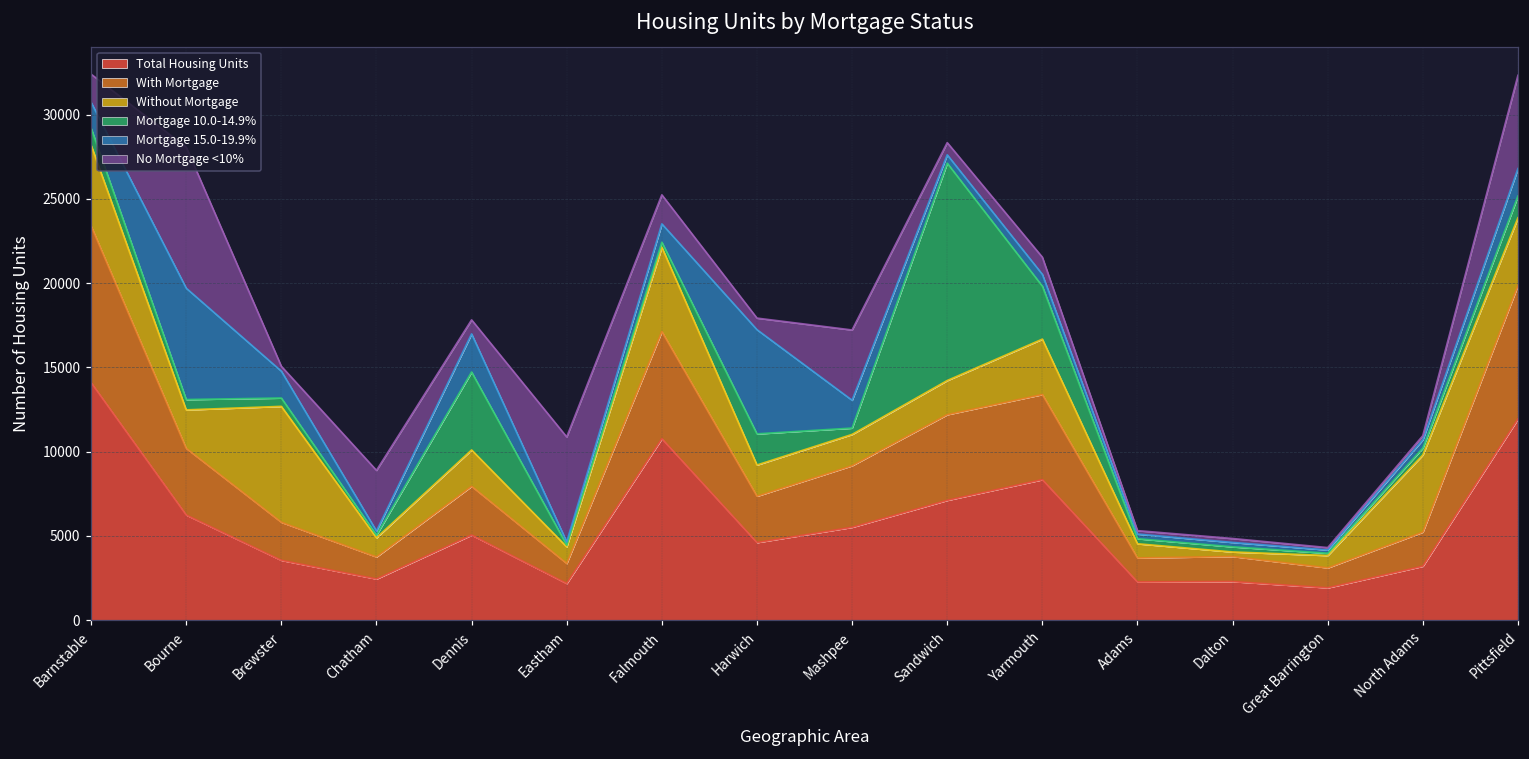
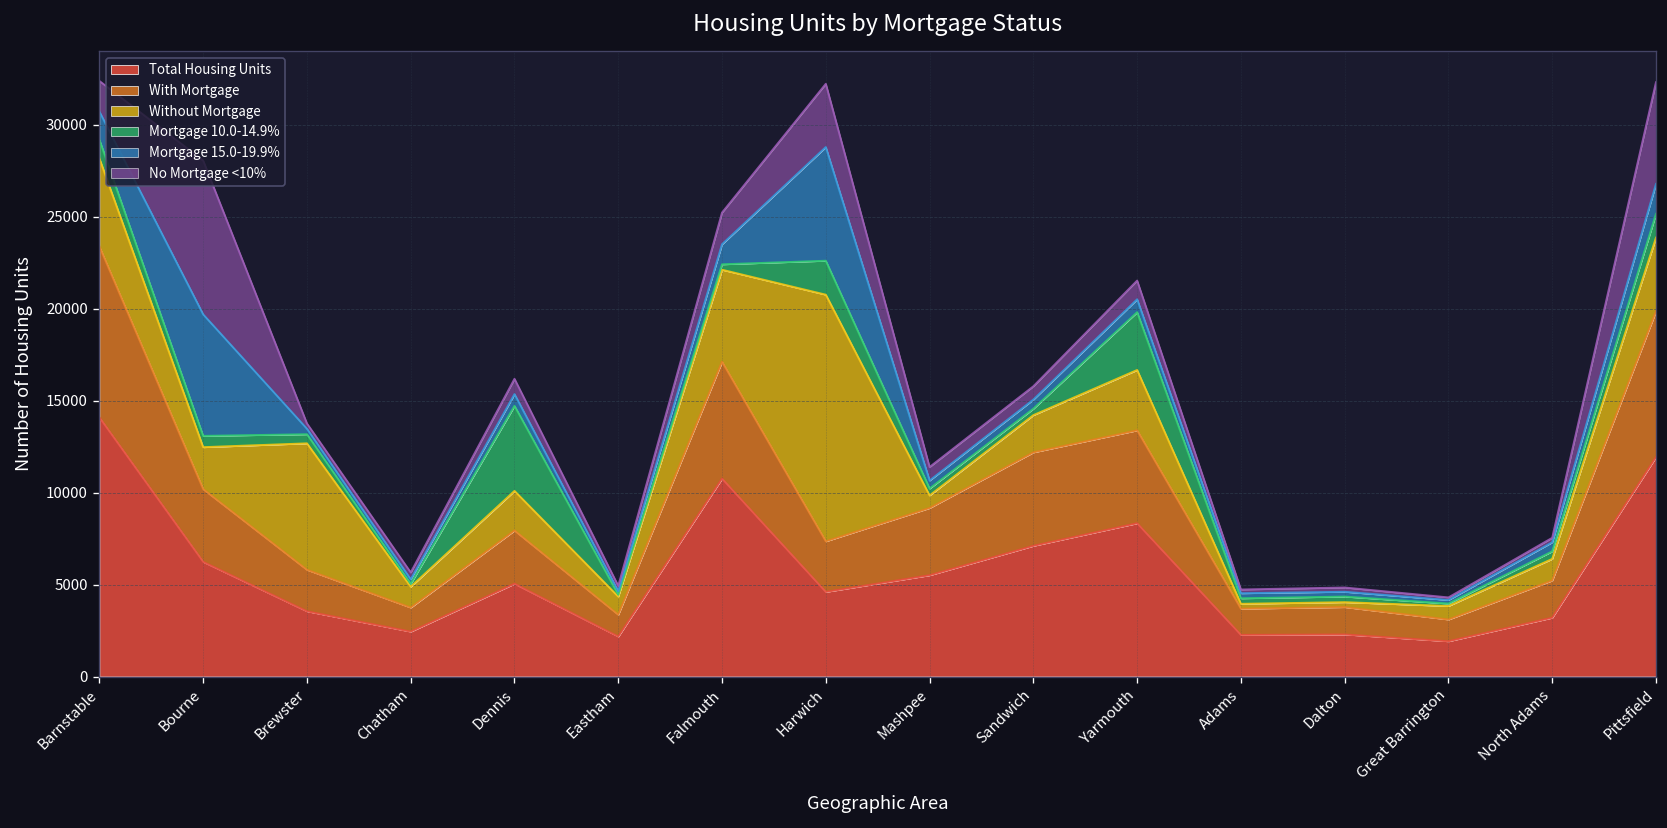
  {
    "Without Mortgage": {
      "Barnstable": 4800,
      "Bourne": 2300,
      "Brewster": 6900,
      "Dennis": 2200,
      "Falmouth": 5000,
-     "Harwich": 1800,
-     "Mashpee": 1900,
+     "Harwich": 13400,
+     "Mashpee": 700,
      "Sandwich": 2000,
      "Yarmouth": 3300,
-     "Adams": 800,
+     "Adams": 300,
      "Dalton": 300,
-     "North Adams": 4600,
+     "North Adams": 1200,
      "Pittsfield": 4000
    },
    "Mortgage 10.0-14.9%": {
      "Barnstable": 1000,
      "Bourne": 600,
      "Brewster": 500,
      "Dennis": 4600,
      "Falmouth": 300,
      "Harwich": 1800,
      "Mashpee": 400,
-     "Sandwich": 12900,
+     "Sandwich": 400,
      "Yarmouth": 3100,
      "Adams": 300,
      "Dalton": 300,
      "North Adams": 400,
      "Pittsfield": 1300
    },
    "Mortgage 15.0-19.9%": {
      "Barnstable": 1500,
      "Bourne": 6600,
-     "Brewster": 1600,
+     "Brewster": 300,
      "Chatham": 200,
-     "Dennis": 2300,
+     "Dennis": 600,
      "Eastham": 200,
      "Falmouth": 1100,
      "Harwich": 6200,
-     "Mashpee": 1700,
+     "Mashpee": 400,
      "Sandwich": 500,
      "Yarmouth": 700,
      "Adams": 300,
      "Dalton": 300,
      "North Adams": 500,
      "Pittsfield": 1600
    },
    "No Mortgage <10%": {
      "Barnstable": 1700,
      "Brewster": 300,
-     "Chatham": 3600,
+     "Chatham": 400,
      "Dennis": 800,
-     "Eastham": 6200,
+     "Eastham": 300,
      "Falmouth": 1700,
-     "Harwich": 700,
-     "Mashpee": 4200,
+     "Harwich": 3400,
+     "Mashpee": 700,
      "Sandwich": 700,
      "Yarmouth": 1000,
      "Adams": 200,
      "Dalton": 200,
      "North Adams": 200,
      "Pittsfield": 5500
    }
  }
